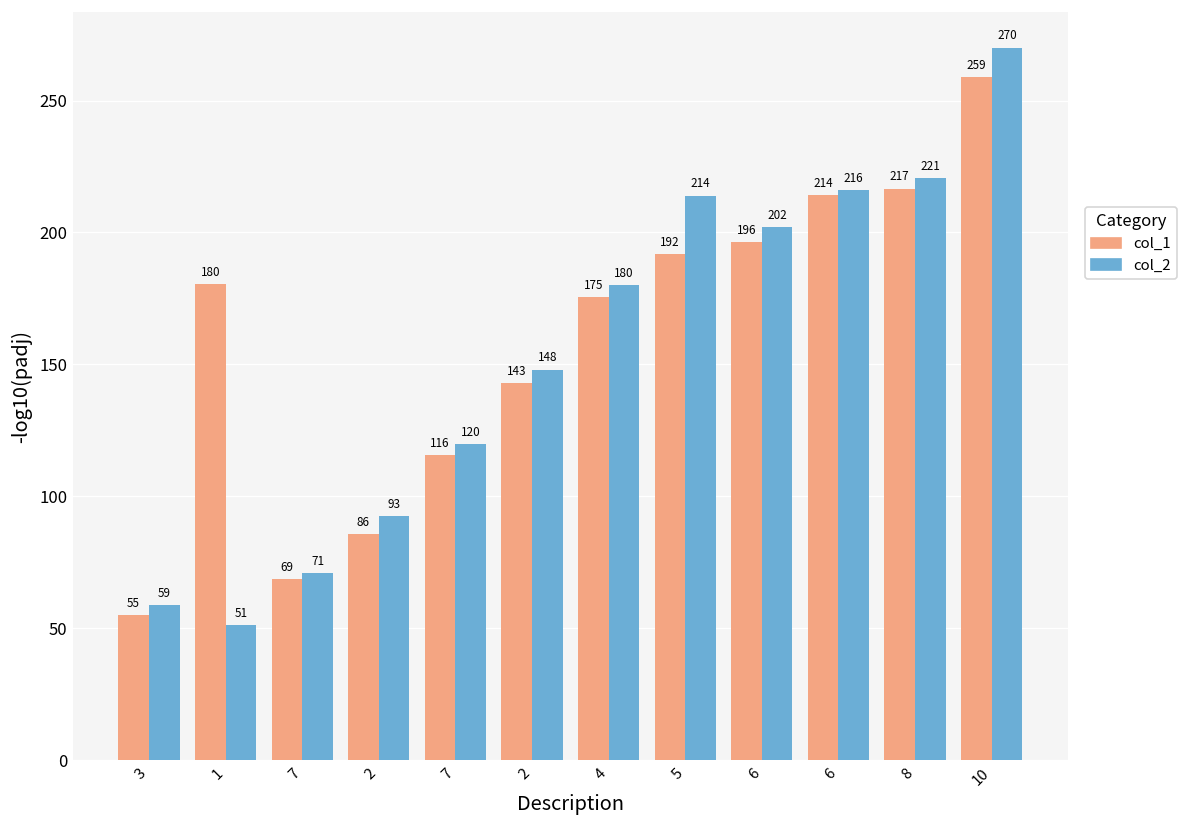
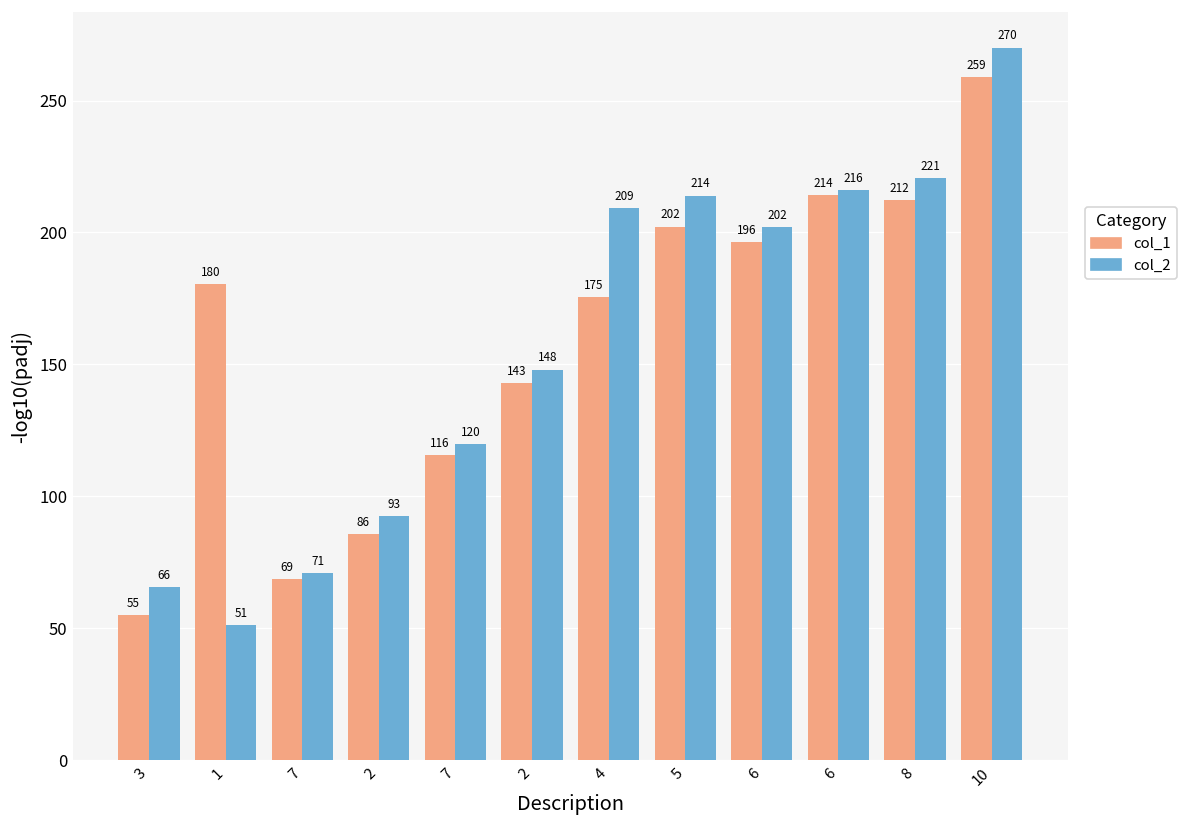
  {
    "col_1": {
      "3": 55,
      "1": 180,
      "4": 175,
-     "5": 192,
-     "8": 217,
+     "5": 202,
+     "8": 212,
      "10": 259
    },
    "col_2": {
-     "3": 59,
+     "3": 66,
      "1": 51,
-     "4": 180,
+     "4": 209,
      "5": 214,
      "8": 221,
      "10": 270
    }
  }
